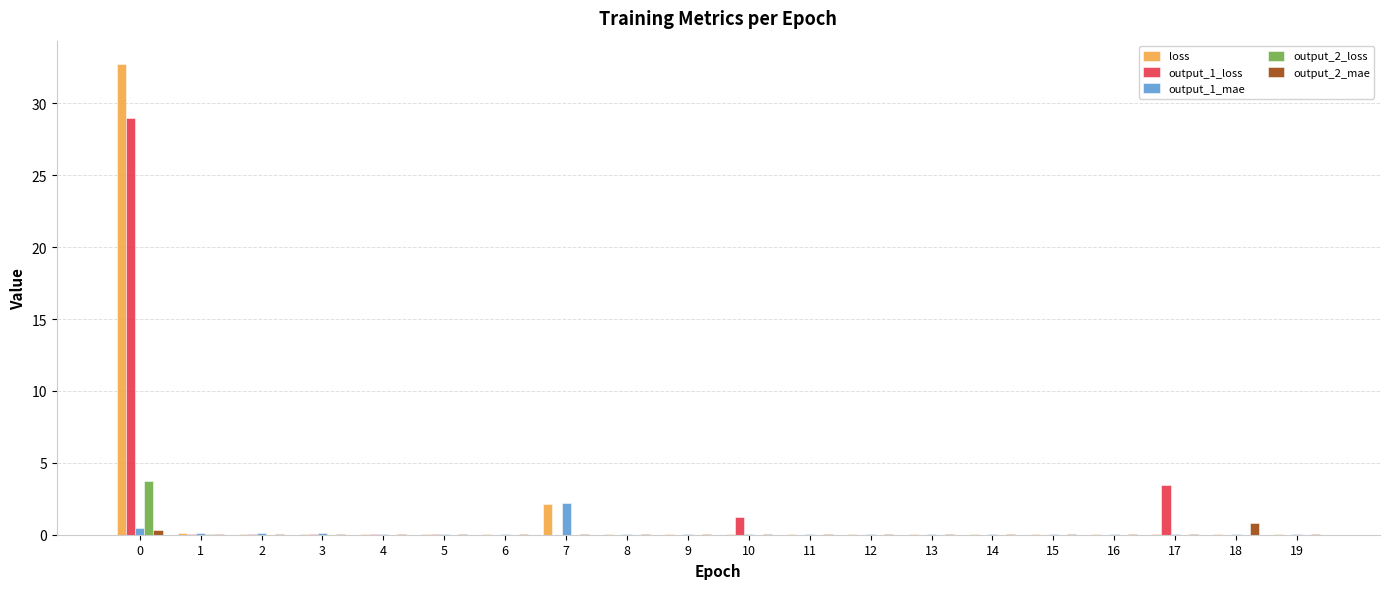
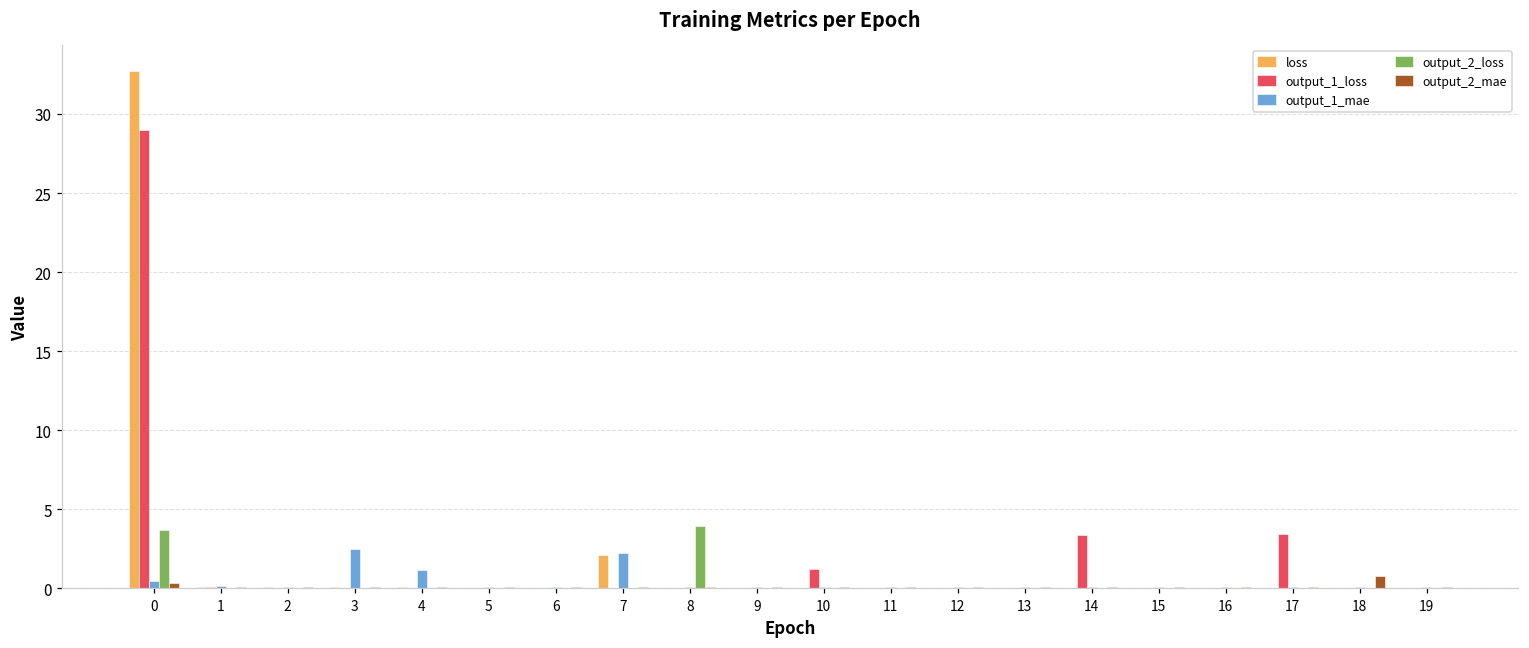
  {
    "loss": {
      "0": 32.7,
      "7": 2.1
    },
    "output_1_loss": {
      "0": 29.0,
      "10": 1.2,
-     "14": 0.0,
+     "14": 3.4,
      "17": 3.4
    },
    "output_1_mae": {
      "0": 0.5,
-     "3": 0.1,
-     "4": 0.1,
+     "3": 2.5,
+     "4": 1.2,
      "7": 2.2
    },
    "output_2_loss": {
      "0": 3.7,
-     "8": 0.0
+     "8": 4.0
    },
    "output_2_mae": {
      "0": 0.4,
      "18": 0.8
    }
  }
